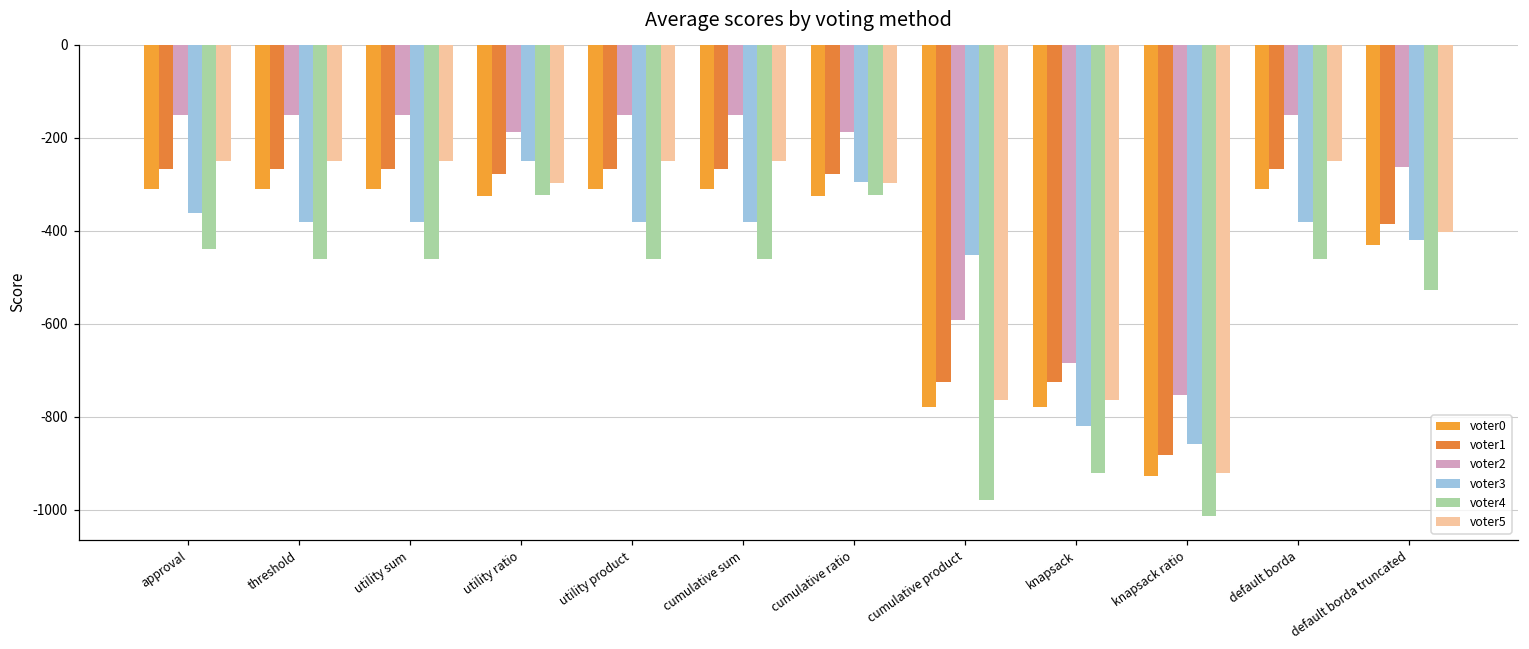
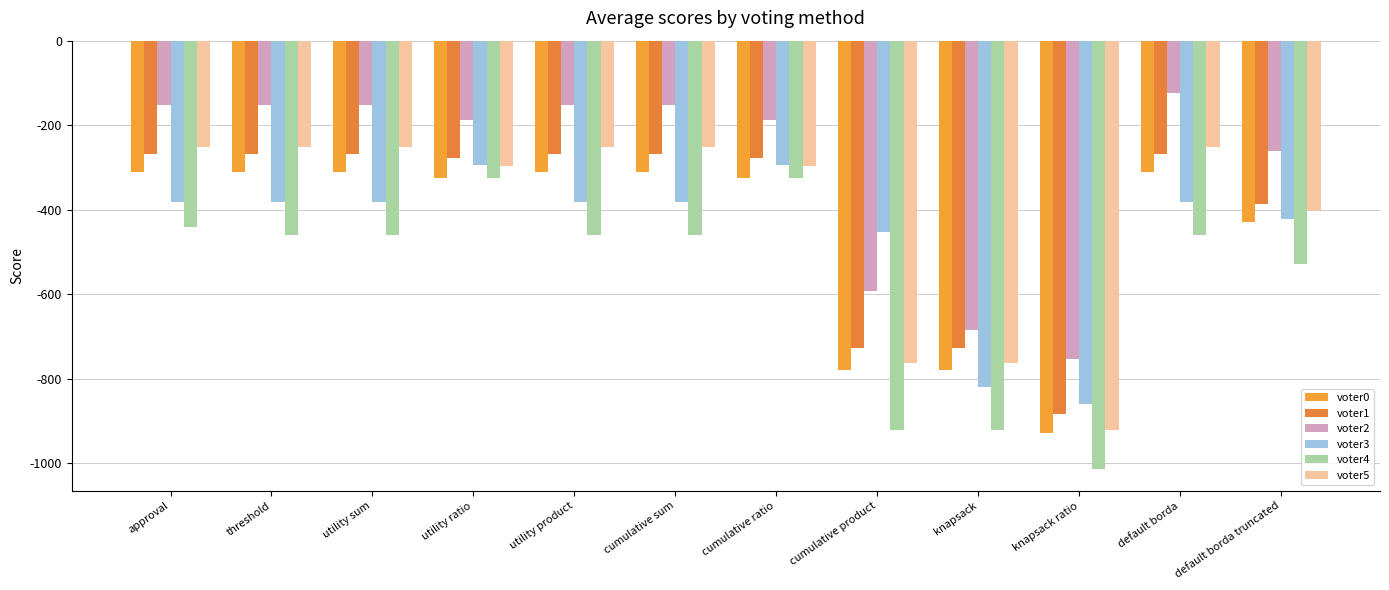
  {
    "voter2": {
      "approval": -150,
      "threshold": -150,
      "utility sum": -150,
      "utility ratio": -190,
      "utility product": -150,
      "cumulative sum": -150,
      "cumulative ratio": -190,
      "cumulative product": -590,
      "knapsack": -680,
      "knapsack ratio": -750,
-     "default borda": -150,
+     "default borda": -120,
      "default borda truncated": -260
    },
    "voter3": {
-     "approval": -360,
+     "approval": -380,
      "threshold": -380,
      "utility sum": -380,
-     "utility ratio": -250,
+     "utility ratio": -300,
      "utility product": -380,
      "cumulative sum": -380,
      "cumulative ratio": -300,
      "cumulative product": -450,
      "knapsack": -820,
      "knapsack ratio": -860,
      "default borda": -380,
      "default borda truncated": -420
    },
    "voter4": {
      "approval": -440,
      "threshold": -460,
      "utility sum": -460,
      "utility ratio": -320,
      "utility product": -460,
      "cumulative sum": -460,
      "cumulative ratio": -320,
-     "cumulative product": -980,
+     "cumulative product": -920,
      "knapsack": -920,
      "knapsack ratio": -1010,
      "default borda": -460,
      "default borda truncated": -530
    },
    "voter5": {
      "approval": -250,
      "threshold": -250,
      "utility sum": -250,
      "utility ratio": -300,
      "utility product": -250,
      "cumulative sum": -250,
      "cumulative ratio": -300,
      "cumulative product": -760,
      "knapsack": -760,
      "knapsack ratio": -920,
      "default borda": -250,
      "default borda truncated": -400
    }
  }
